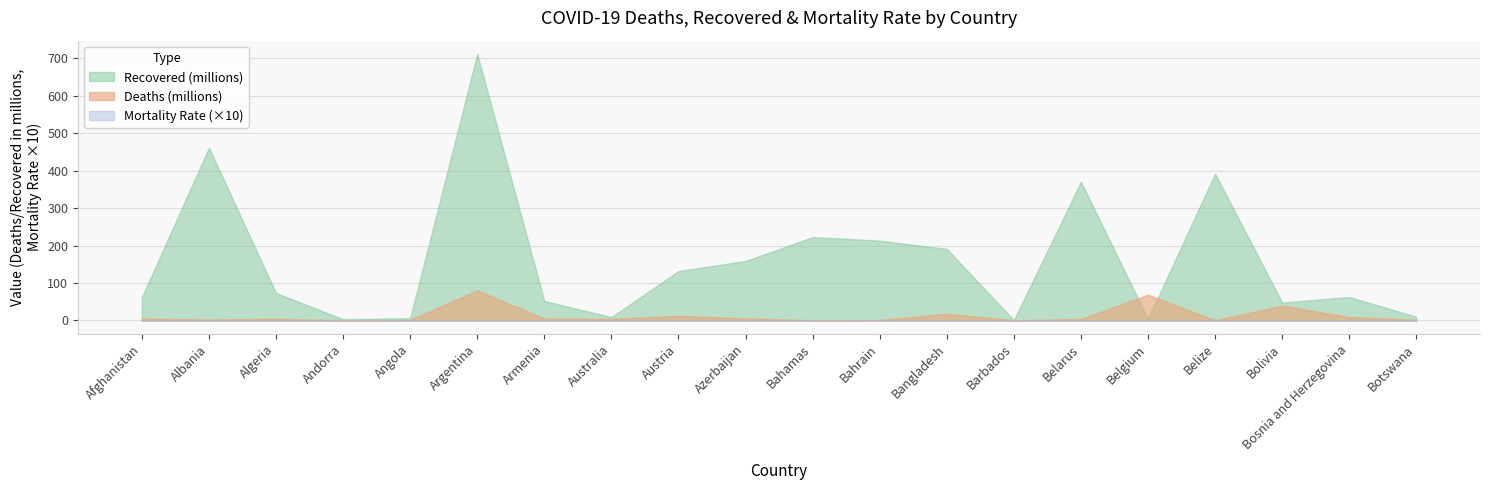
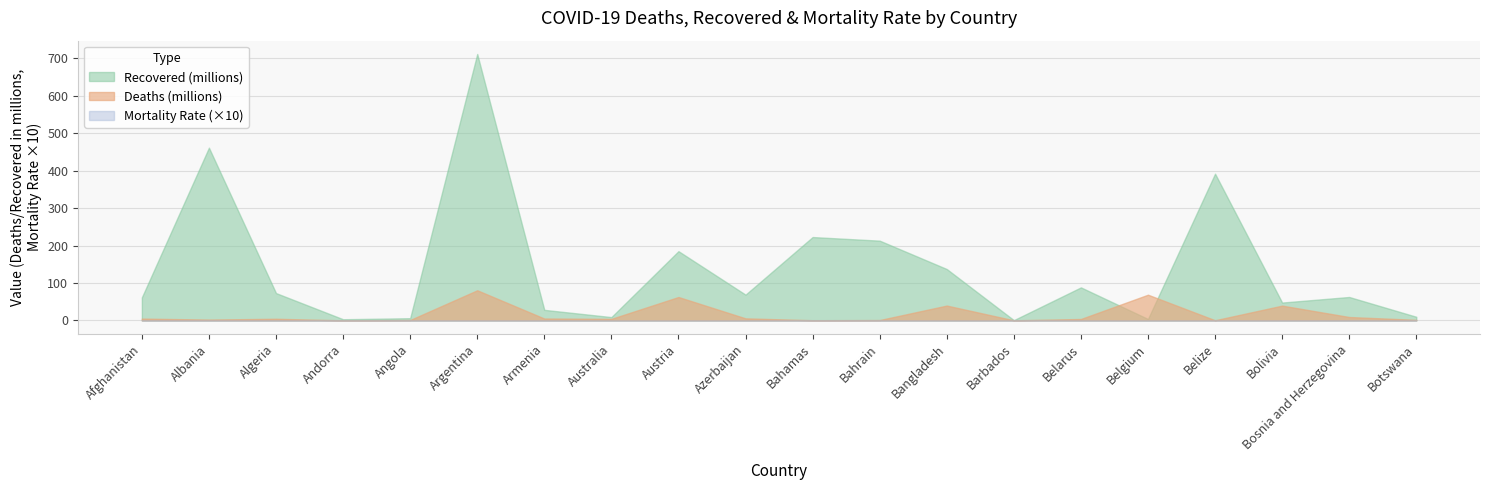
  {
    "Recovered (millions)": {
      "Afghanistan": 60,
      "Albania": 460,
      "Algeria": 70,
      "Argentina": 710,
-     "Armenia": 50,
-     "Austria": 130,
-     "Azerbaijan": 160,
+     "Armenia": 30,
+     "Austria": 180,
+     "Azerbaijan": 70,
      "Bahamas": 220,
      "Bahrain": 210,
-     "Bangladesh": 190,
-     "Belarus": 370,
+     "Bangladesh": 140,
+     "Belarus": 90,
      "Belize": 390,
      "Bolivia": 50,
      "Bosnia and Herzegovina": 60,
      "Botswana": 10
    },
    "Deaths (millions)": {
      "Argentina": 80,
-     "Austria": 10,
-     "Bangladesh": 20,
+     "Austria": 60,
+     "Bangladesh": 40,
      "Belgium": 70,
      "Bolivia": 40,
      "Bosnia and Herzegovina": 10
    }
  }
